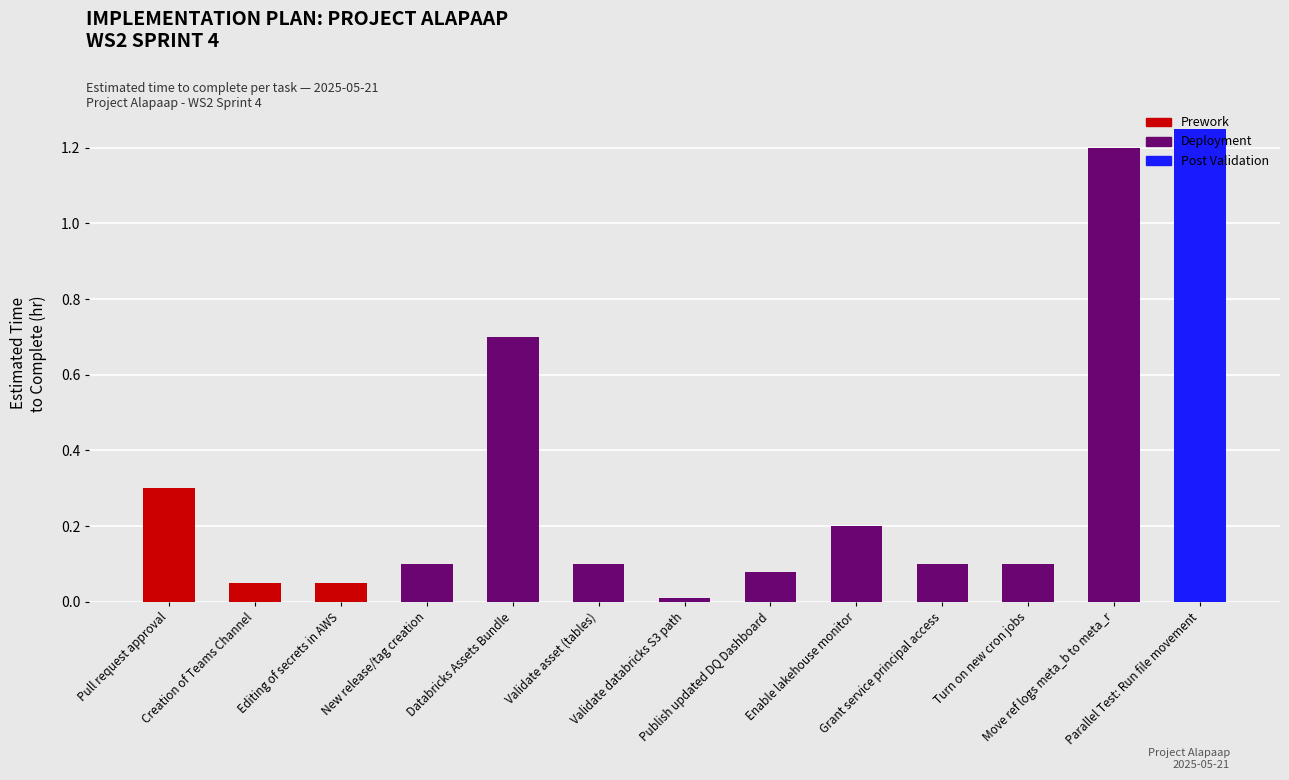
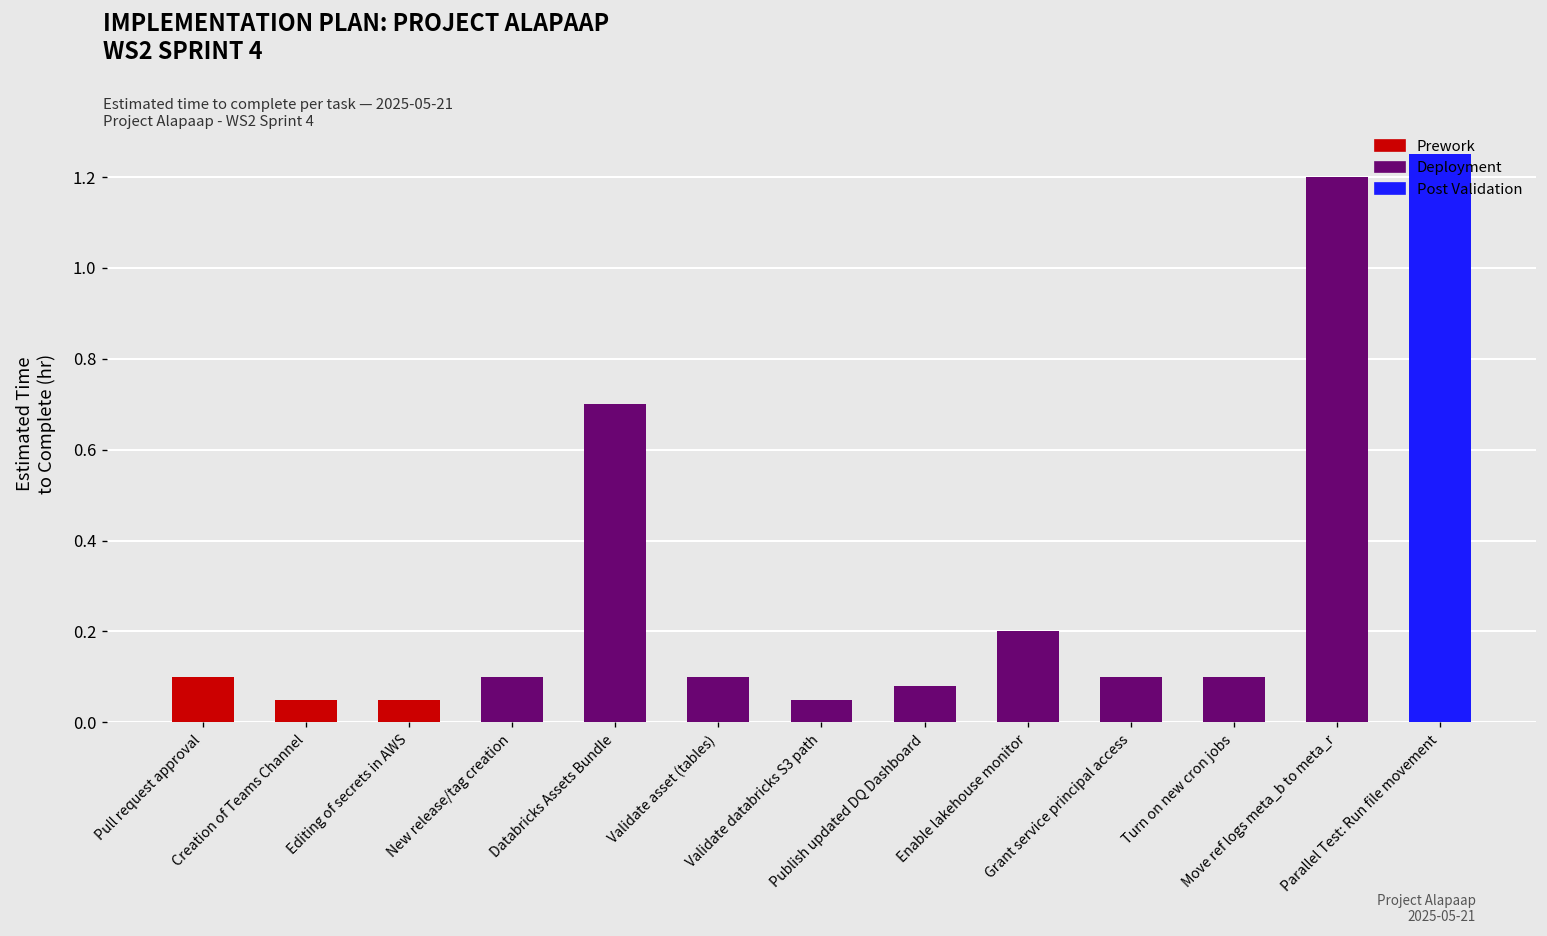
  {
-   "Pull request approval": 0.3,
+   "Pull request approval": 0.1,
    "Creation of Teams Channel": 0.05,
    "Editing of secrets in AWS": 0.05,
    "New release/tag creation": 0.10,
    "Databricks Assets Bundle": 0.70,
    "Validate asset (tables)": 0.10,
-   "Validate databricks S3 path": 0.01,
+   "Validate databricks S3 path": 0.05,
    "Publish updated DQ Dashboard": 0.08,
    "Enable lakehouse monitor": 0.20,
    "Grant service principal access": 0.10,
    "Turn on new cron jobs": 0.10,
    "Move ref logs meta_b to meta_r": 1.20,
    "Parallel Test: Run file movement": 1.25
  }
